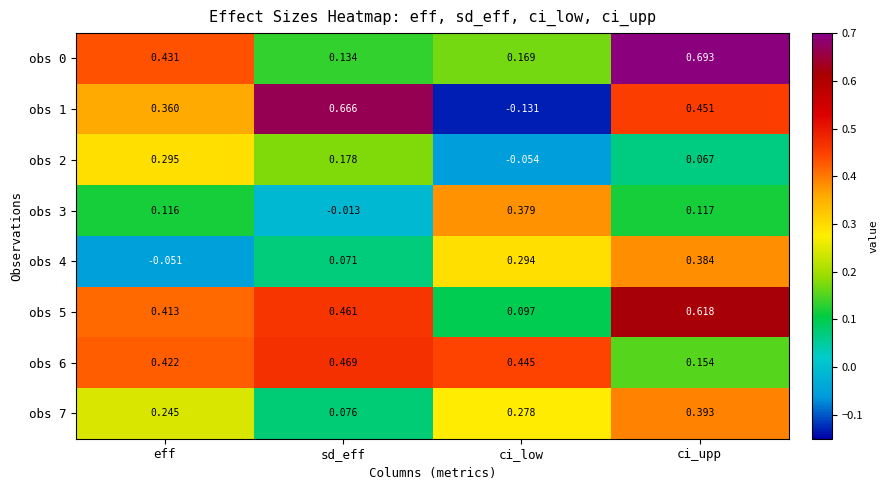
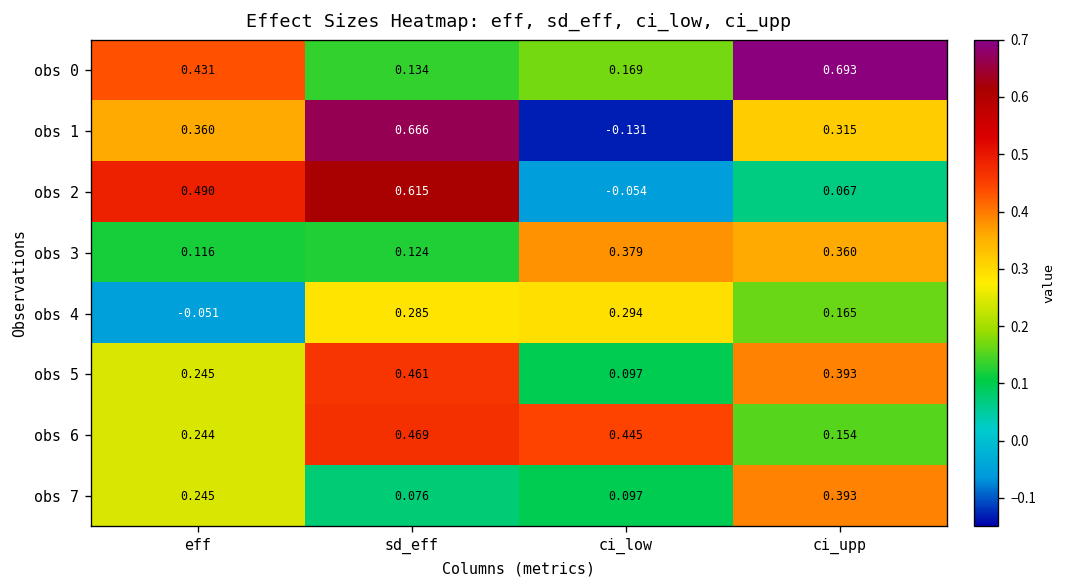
  {
    "obs 0": {
      "eff": 0.431,
      "sd_eff": 0.134,
      "ci_low": 0.169,
      "ci_upp": 0.693
    },
    "obs 1": {
      "eff": 0.360,
      "sd_eff": 0.666,
      "ci_low": -0.131,
-     "ci_upp": 0.451
+     "ci_upp": 0.315
    },
    "obs 2": {
-     "eff": 0.295,
-     "sd_eff": 0.178,
+     "eff": 0.490,
+     "sd_eff": 0.615,
      "ci_low": -0.054,
      "ci_upp": 0.067
    },
    "obs 3": {
      "eff": 0.116,
-     "sd_eff": -0.013,
+     "sd_eff": 0.124,
      "ci_low": 0.379,
-     "ci_upp": 0.117
+     "ci_upp": 0.360
    },
    "obs 4": {
      "eff": -0.051,
-     "sd_eff": 0.071,
+     "sd_eff": 0.285,
      "ci_low": 0.294,
-     "ci_upp": 0.384
+     "ci_upp": 0.165
    },
    "obs 5": {
-     "eff": 0.413,
+     "eff": 0.245,
      "sd_eff": 0.461,
      "ci_low": 0.097,
-     "ci_upp": 0.618
+     "ci_upp": 0.393
    },
    "obs 6": {
-     "eff": 0.422,
+     "eff": 0.244,
      "sd_eff": 0.469,
      "ci_low": 0.445,
      "ci_upp": 0.154
    },
    "obs 7": {
      "eff": 0.245,
      "sd_eff": 0.076,
-     "ci_low": 0.278,
+     "ci_low": 0.097,
      "ci_upp": 0.393
    }
  }
